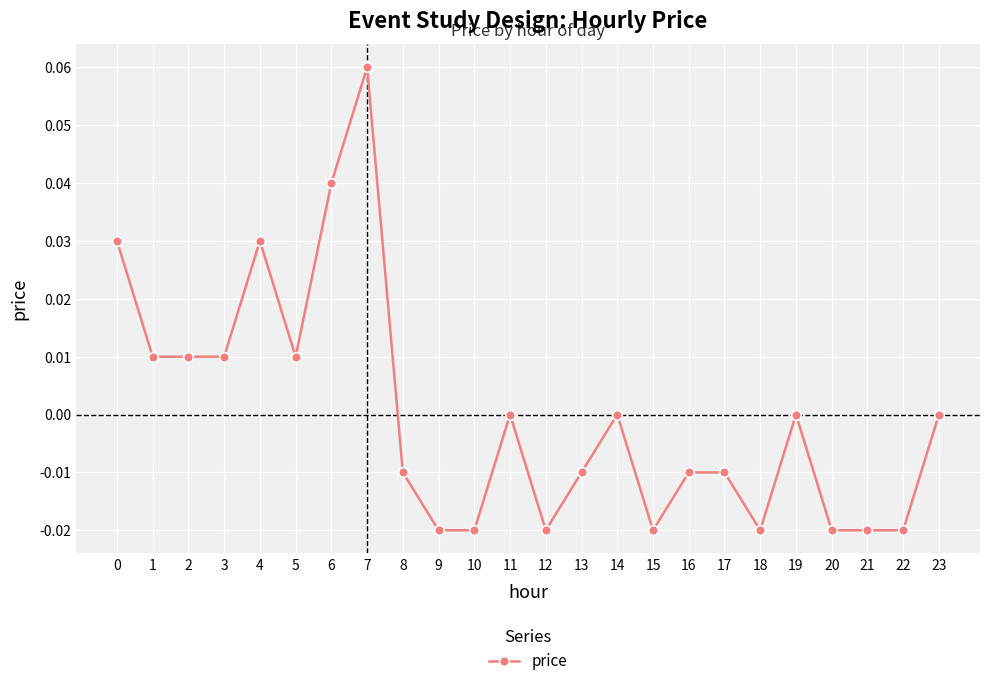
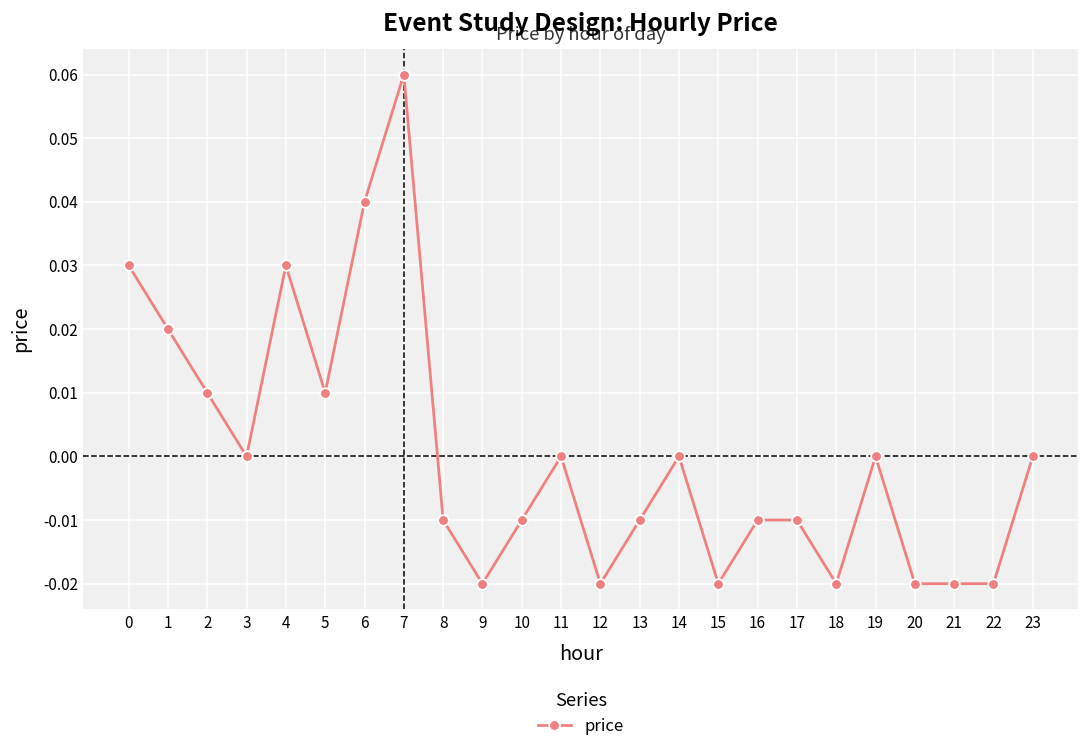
  {
    "0": 0.03,
-   "1": 0.01,
+   "1": 0.02,
    "2": 0.01,
-   "3": 0.01,
+   "3": 0.00,
    "4": 0.03,
    "5": 0.01,
    "6": 0.04,
    "7": 0.06,
    "8": -0.01,
    "9": -0.02,
-   "10": -0.02,
+   "10": -0.01,
    "11": 0.00,
    "12": -0.02,
    "13": -0.01,
    "14": 0.00,
    "15": -0.02,
    "16": -0.01,
    "17": -0.01,
    "18": -0.02,
    "19": 0.00,
    "20": -0.02,
    "21": -0.02,
    "22": -0.02,
    "23": 0.00
  }
